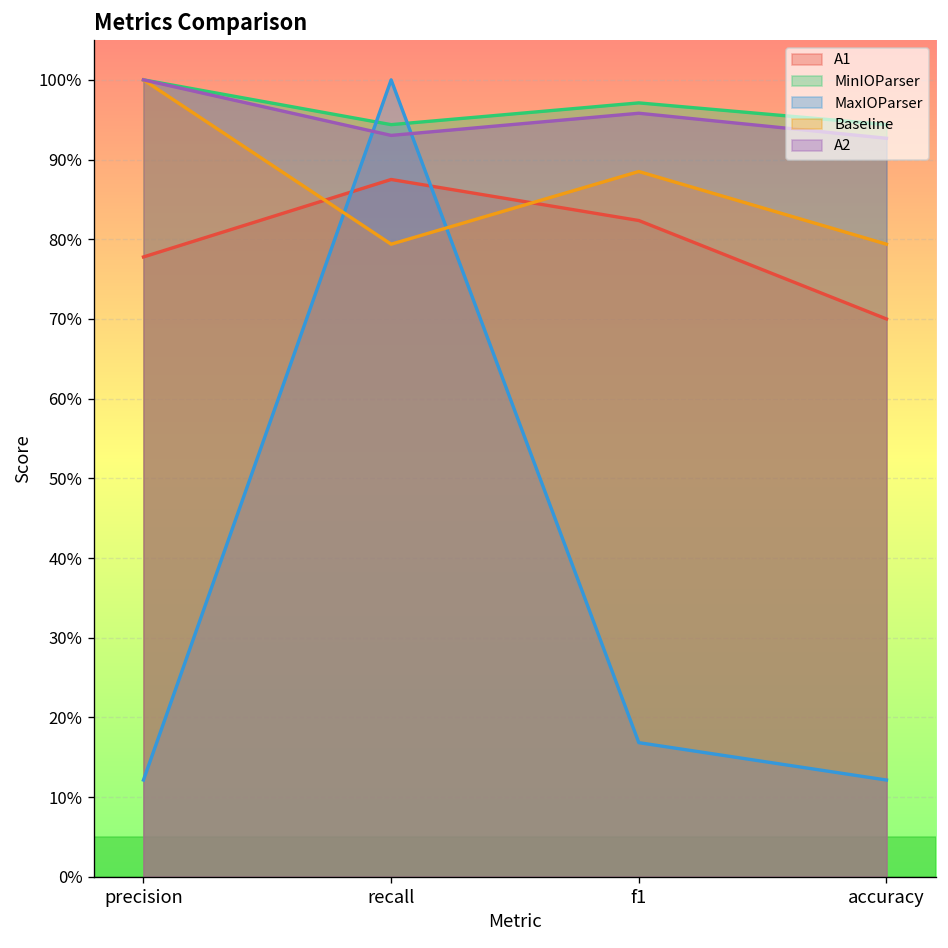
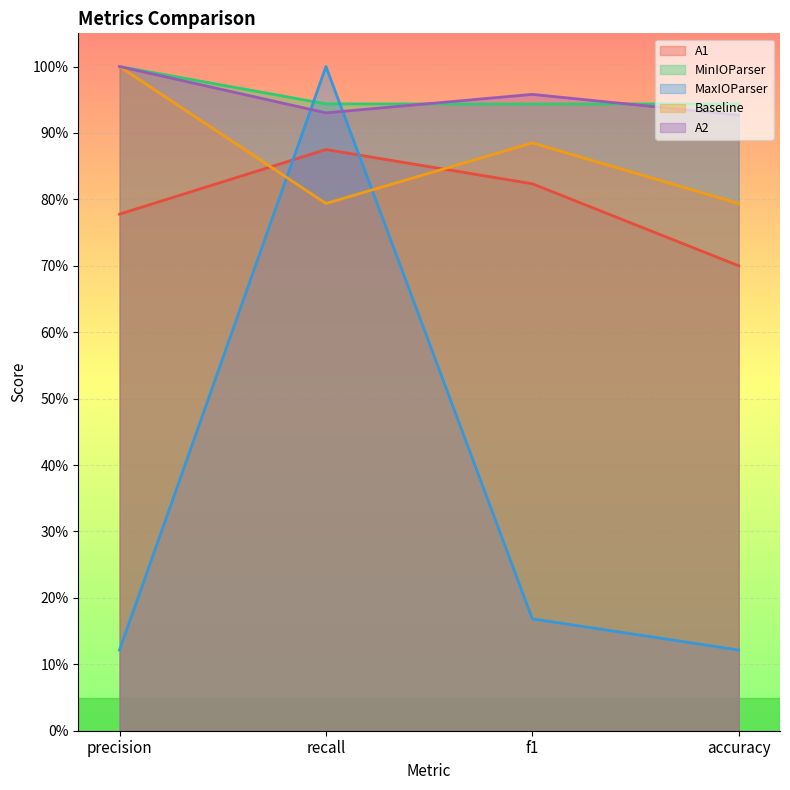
  {
    "MinIOParser": {
      "recall": "94%",
-     "f1": "97%"
+     "f1": "94%"
    },
    "MaxIOParser": {
      "precision": "12%",
      "recall": "100%",
      "f1": "17%",
      "accuracy": "12%"
    },
    "A2": {
      "recall": "93%",
      "f1": "96%"
    }
  }
